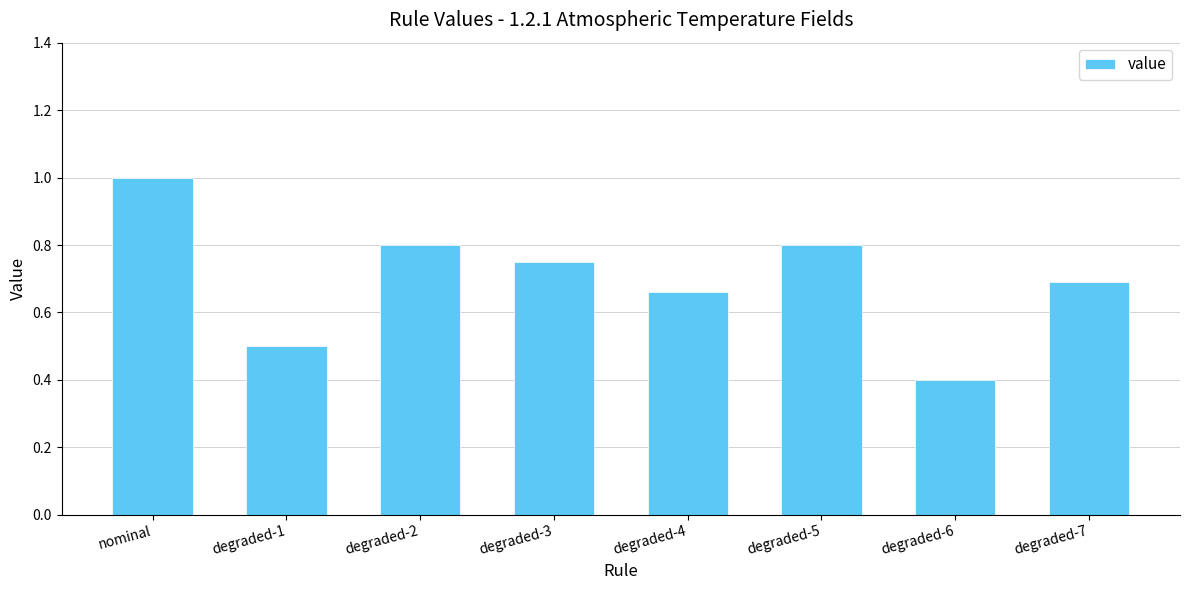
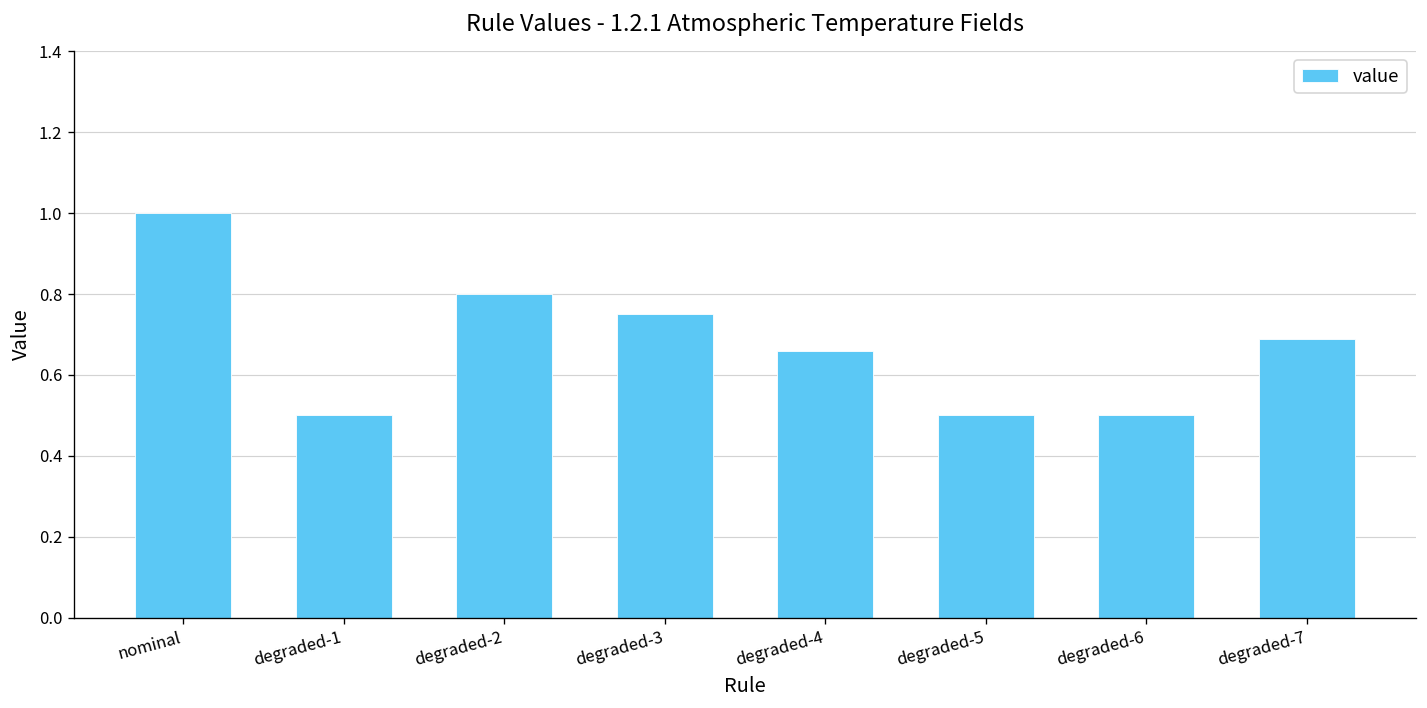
  {
    "nominal": 1.0,
    "degraded-1": 0.5,
    "degraded-2": 0.8,
    "degraded-3": 0.75,
    "degraded-4": 0.66,
-   "degraded-5": 0.8,
-   "degraded-6": 0.4,
+   "degraded-5": 0.5,
+   "degraded-6": 0.5,
    "degraded-7": 0.69
  }
